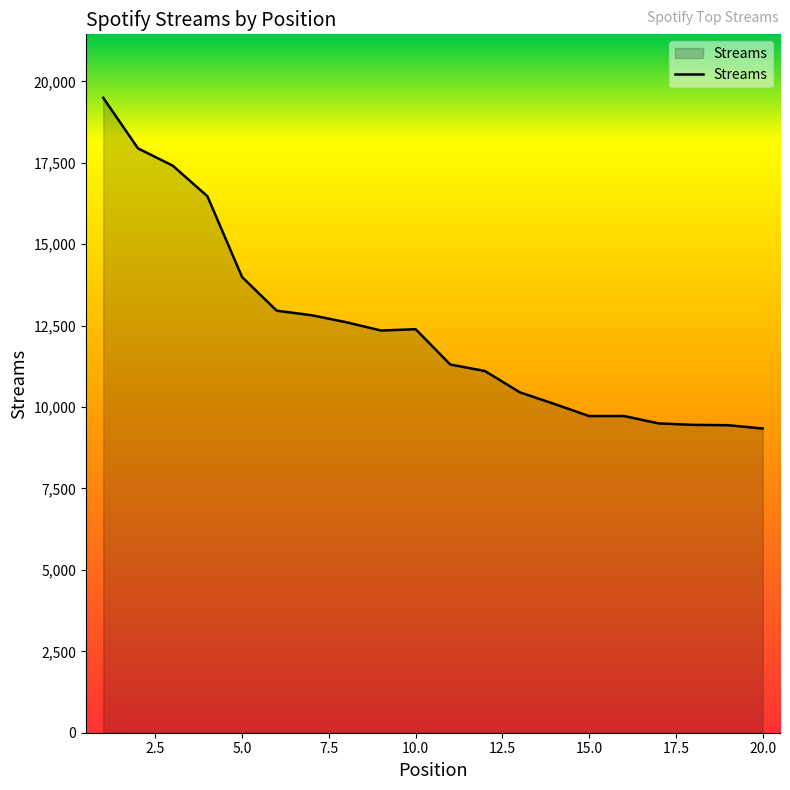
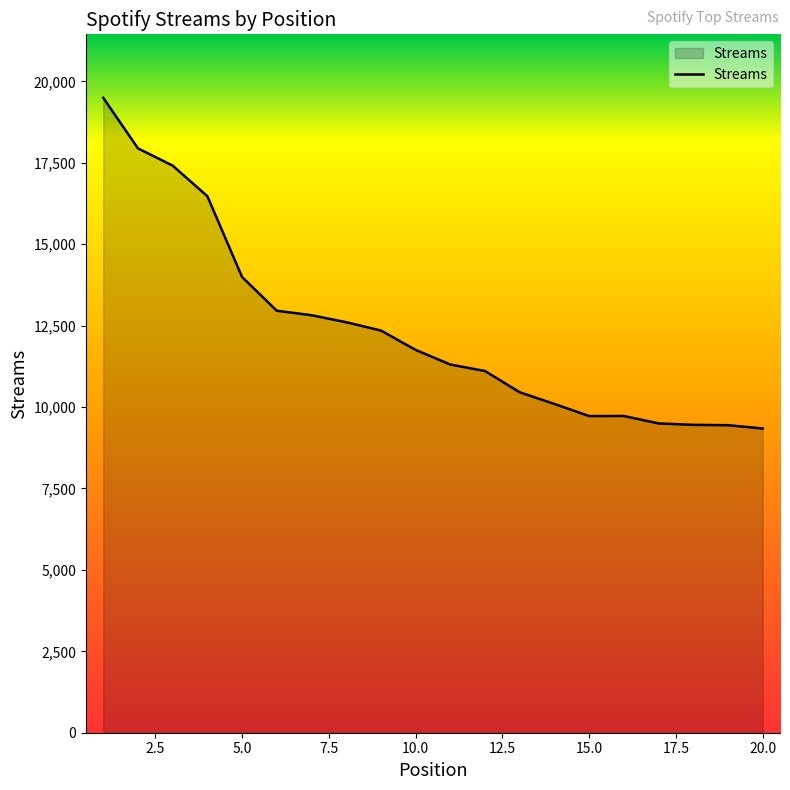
  {
    "5.0": "14,000",
-   "10.0": "12,400",
+   "10.0": "11,800",
    "15.0": "9,700",
    "20.0": "9,300"
  }
